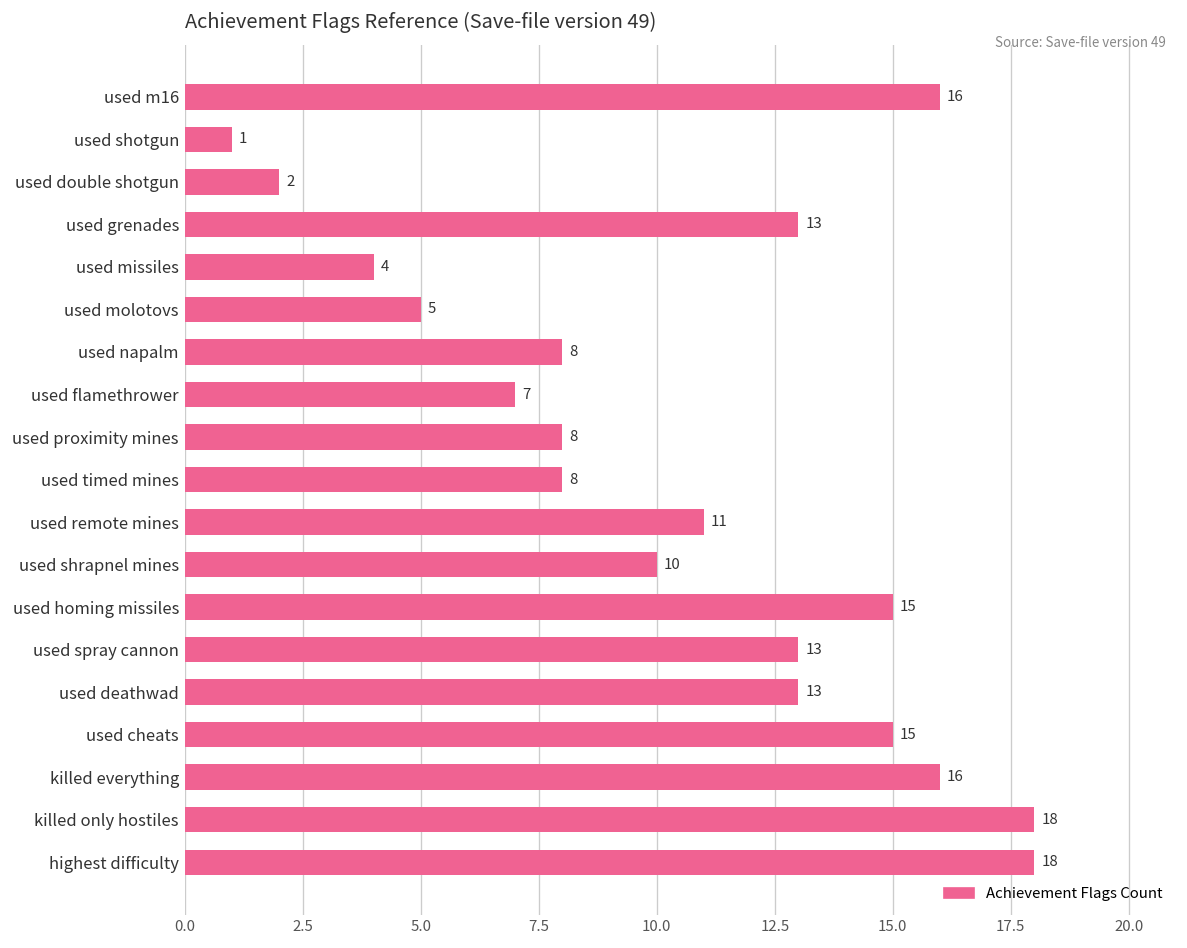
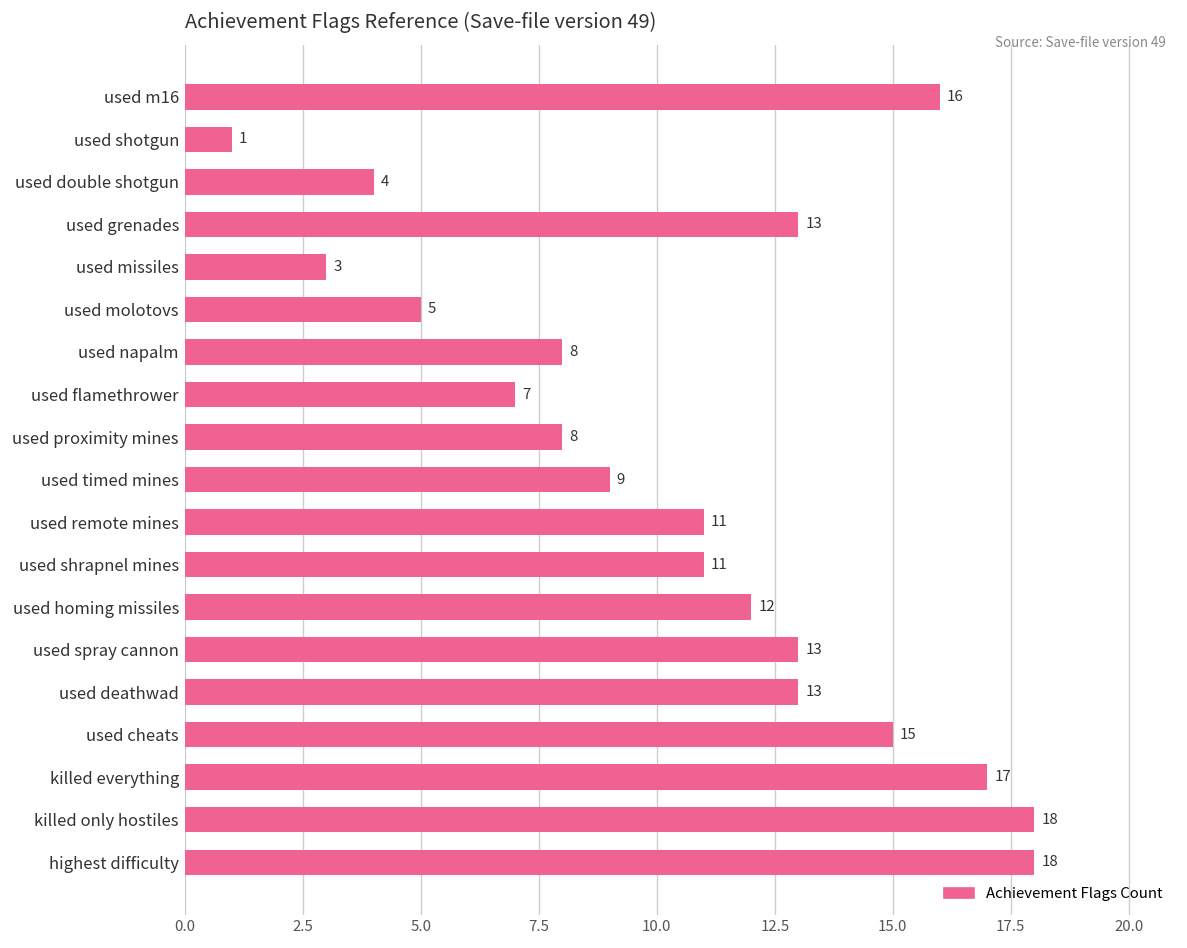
  {
    "used m16": 16,
    "used shotgun": 1,
-   "used double shotgun": 2,
+   "used double shotgun": 4,
    "used grenades": 13,
-   "used missiles": 4,
+   "used missiles": 3,
    "used molotovs": 5,
    "used napalm": 8,
    "used flamethrower": 7,
    "used proximity mines": 8,
-   "used timed mines": 8,
+   "used timed mines": 9,
    "used remote mines": 11,
-   "used shrapnel mines": 10,
-   "used homing missiles": 15,
+   "used shrapnel mines": 11,
+   "used homing missiles": 12,
    "used spray cannon": 13,
    "used deathwad": 13,
    "used cheats": 15,
-   "killed everything": 16,
+   "killed everything": 17,
    "killed only hostiles": 18,
    "highest difficulty": 18
  }
